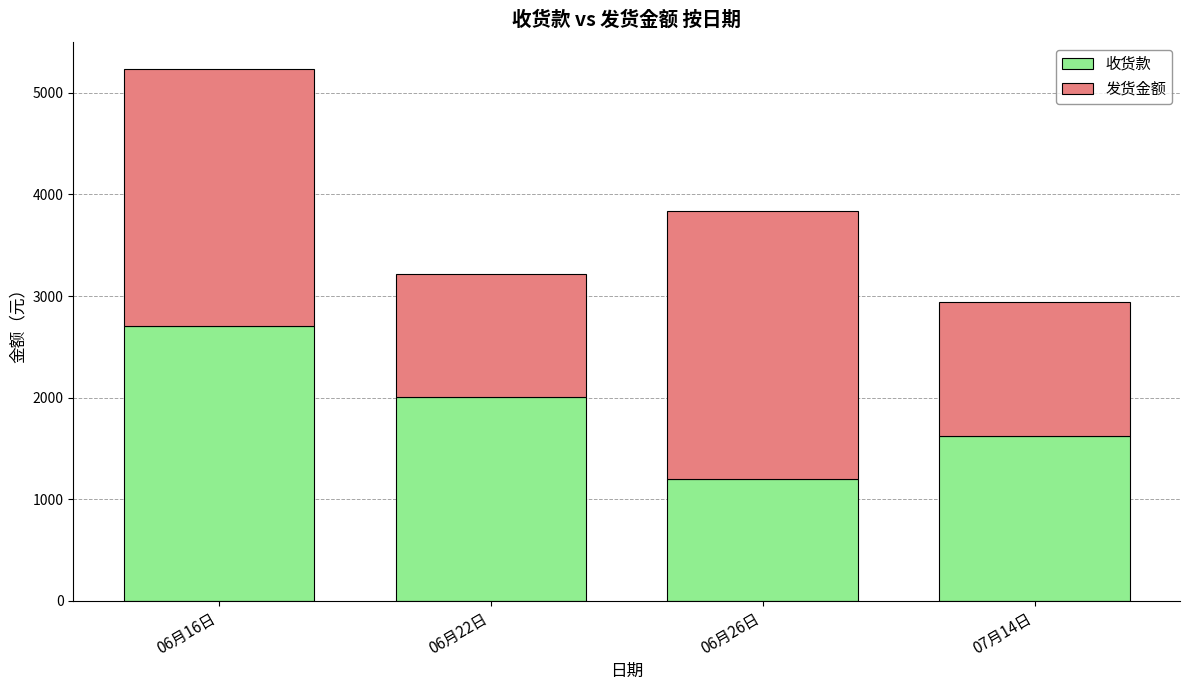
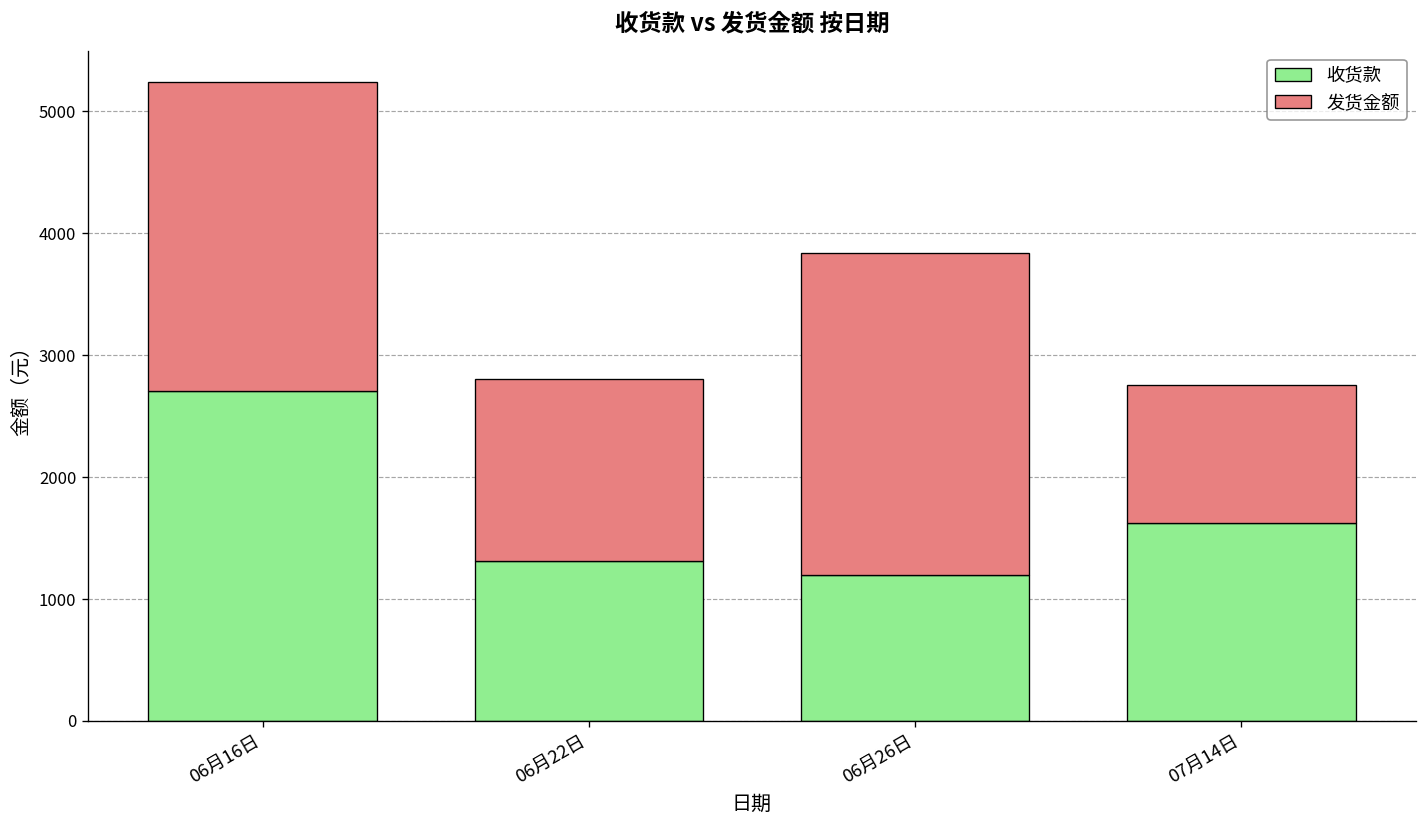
  {
    "收货款": {
      "06月16日": 2710,
-     "06月22日": 2010,
+     "06月22日": 1310,
      "06月26日": 1200,
      "07月14日": 1620
    },
    "发货金额": {
      "06月16日": 2530,
-     "06月22日": 1210,
+     "06月22日": 1490,
      "06月26日": 2640,
-     "07月14日": 1320
+     "07月14日": 1130
    }
  }
